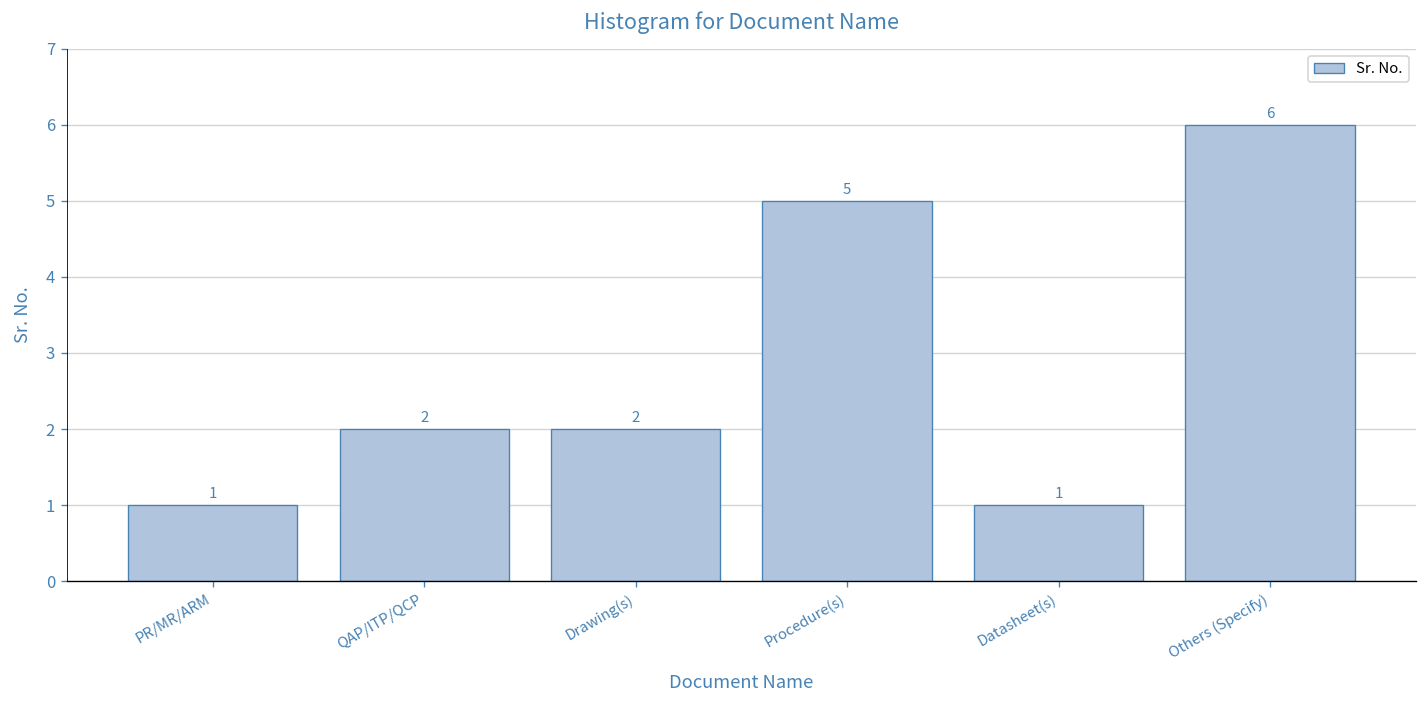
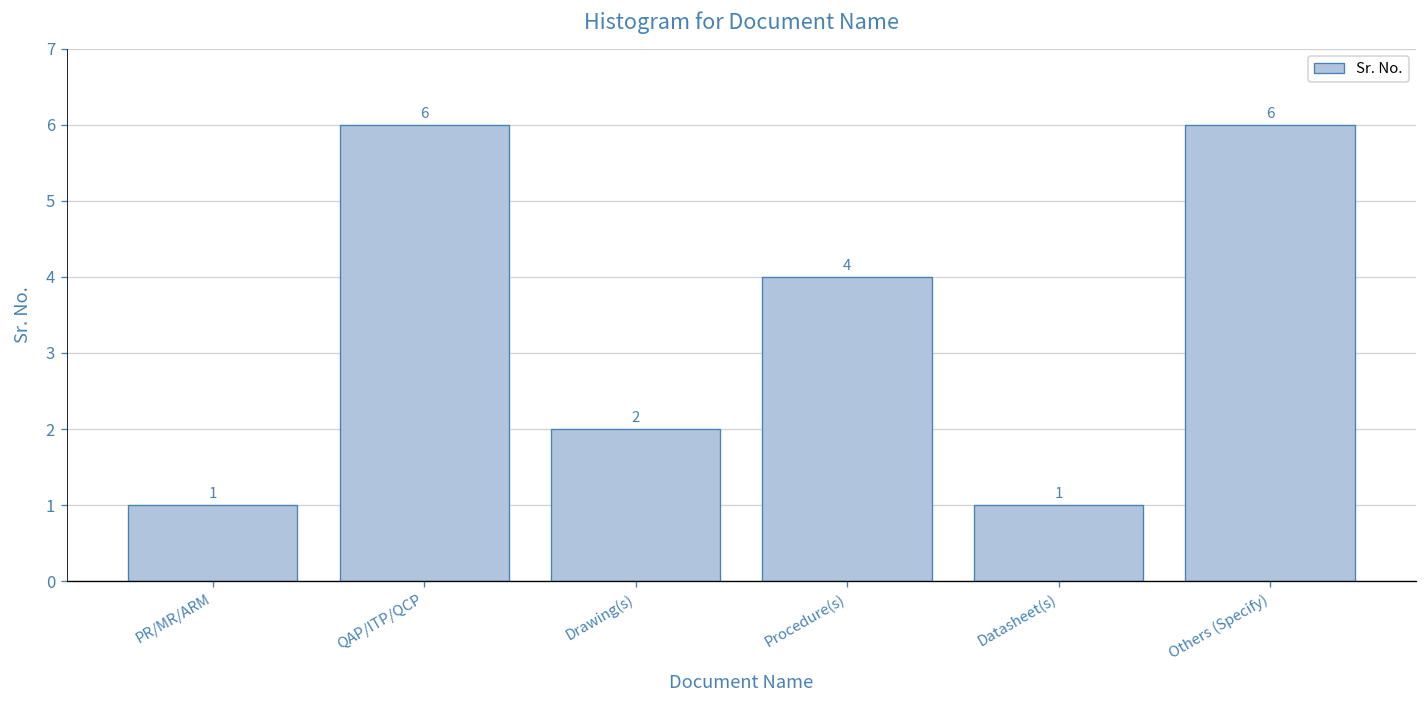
  {
    "PR/MR/ARM": 1,
-   "QAP/ITP/QCP": 2,
+   "QAP/ITP/QCP": 6,
    "Drawing(s)": 2,
-   "Procedure(s)": 5,
+   "Procedure(s)": 4,
    "Datasheet(s)": 1,
    "Others (Specify)": 6
  }
